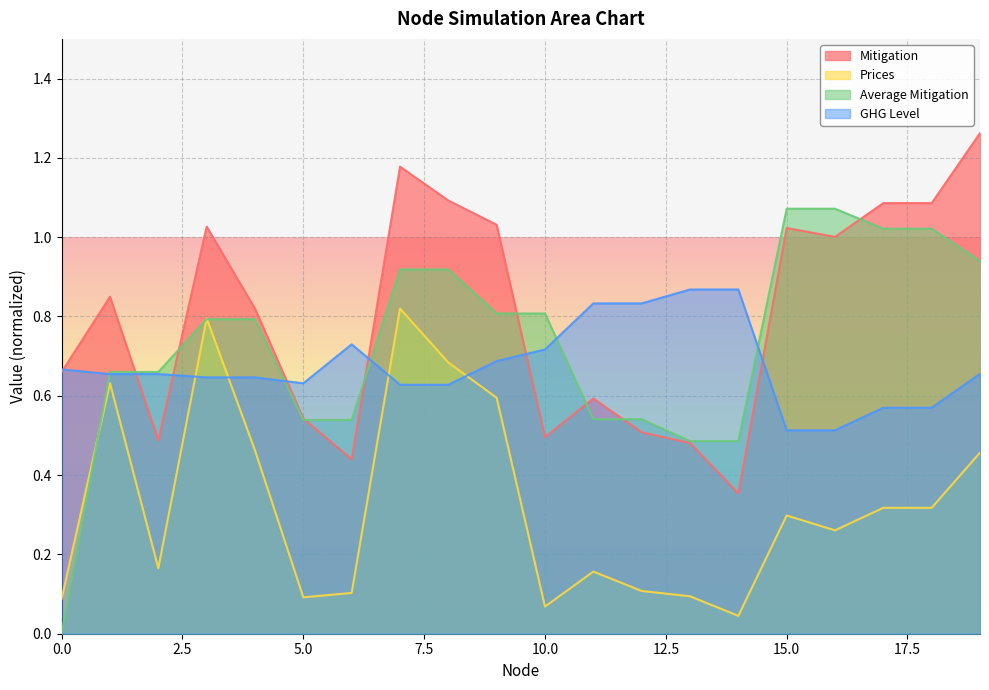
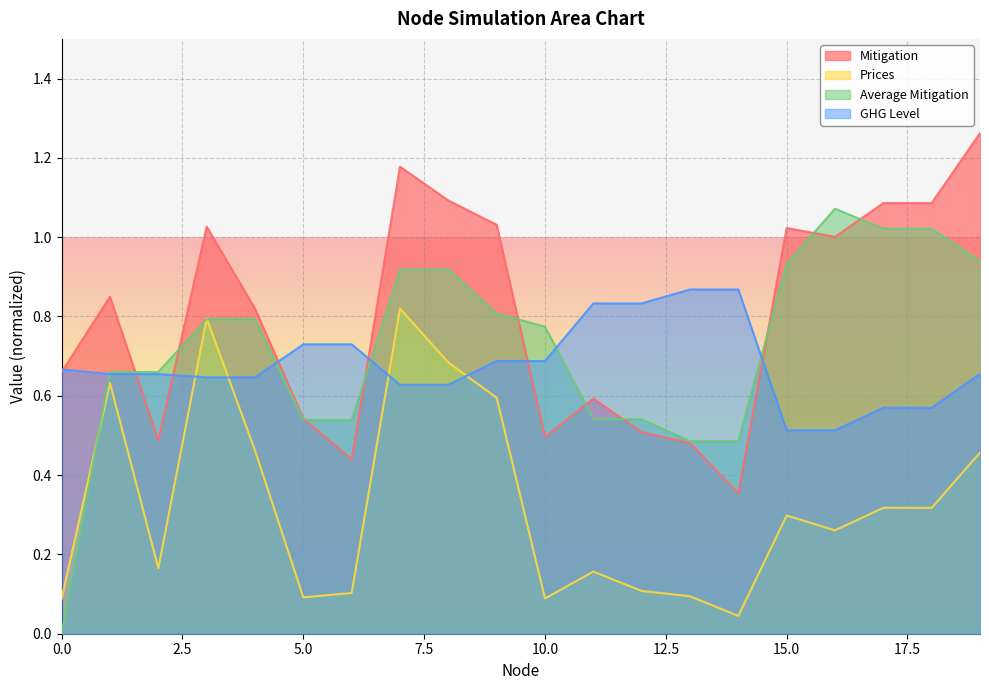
  {
    "Mitigation": {
      "0.0": 0.66,
      "10.0": 0.50,
      "15.0": 1.02
    },
    "Prices": {
      "0.0": 0.09,
      "5.0": 0.09,
-     "10.0": 0.07,
+     "10.0": 0.09,
      "15.0": 0.30
    },
    "Average Mitigation": {
      "0.0": 0.00,
-     "10.0": 0.81,
-     "15.0": 1.07
+     "10.0": 0.77,
+     "15.0": 0.93
    },
    "GHG Level": {
      "0.0": 0.67,
-     "5.0": 0.63,
-     "10.0": 0.72,
+     "5.0": 0.73,
+     "10.0": 0.69,
      "15.0": 0.51
    }
  }
